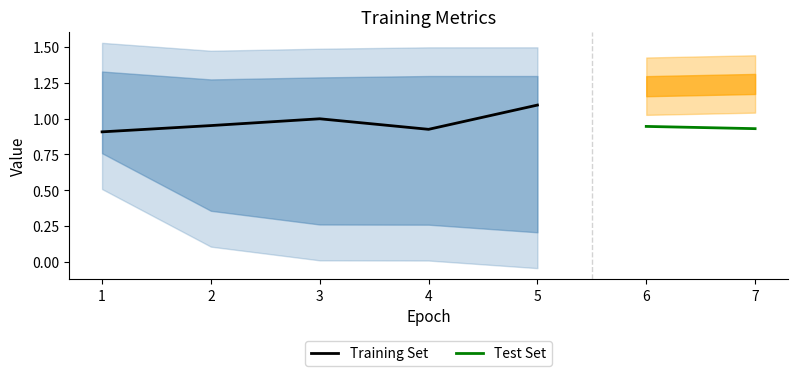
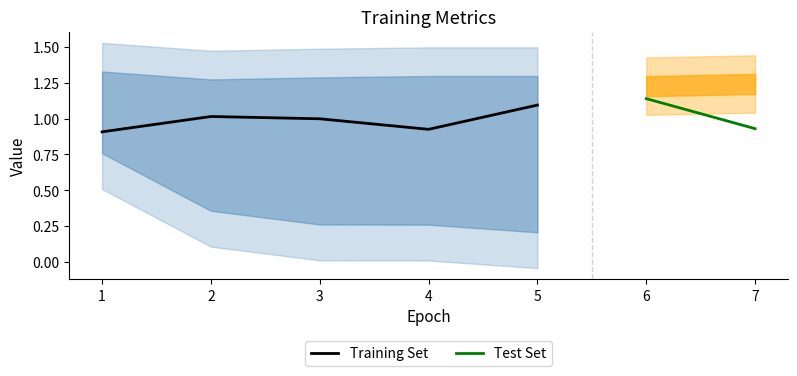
  {
    "Training Set": {
      "1": 0.91,
-     "2": 0.95,
+     "2": 1.01,
      "3": 1.00,
      "4": 0.92,
      "5": 1.09
    },
    "Test Set": {
-     "6": 0.95,
+     "6": 1.14,
      "7": 0.93
    }
  }
